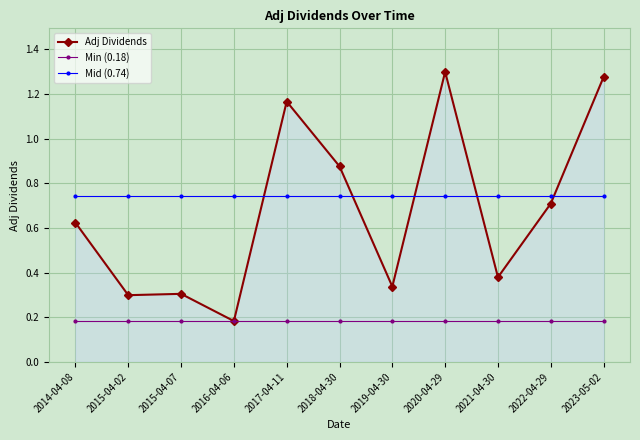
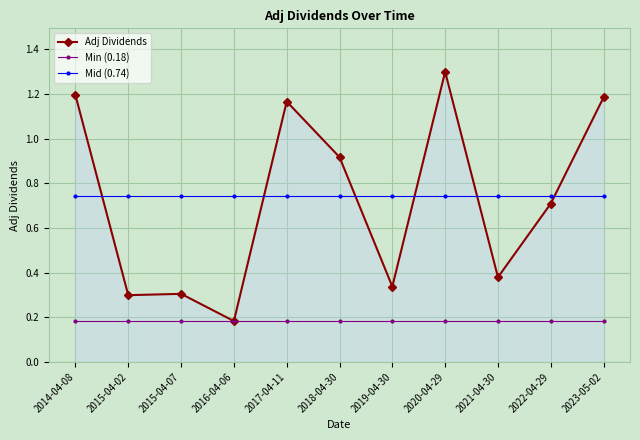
  {
    "Adj Dividends": {
-     "2014-04-08": 0.62,
+     "2014-04-08": 1.19,
      "2015-04-02": 0.30,
      "2015-04-07": 0.30,
      "2017-04-11": 1.17,
-     "2018-04-30": 0.88,
+     "2018-04-30": 0.92,
      "2019-04-30": 0.34,
      "2020-04-29": 1.30,
      "2021-04-30": 0.38,
      "2022-04-29": 0.71,
-     "2023-05-02": 1.28
+     "2023-05-02": 1.19
    },
    "Min (0.18)": {
      "2014-04-08": 0.18,
      "2015-04-02": 0.18,
      "2015-04-07": 0.18,
      "2017-04-11": 0.18,
      "2018-04-30": 0.18,
      "2019-04-30": 0.18,
      "2020-04-29": 0.18,
      "2021-04-30": 0.18,
      "2022-04-29": 0.18,
      "2023-05-02": 0.18
    },
    "Mid (0.74)": {
      "2014-04-08": 0.74,
      "2015-04-02": 0.74,
      "2015-04-07": 0.74,
      "2016-04-06": 0.74,
      "2017-04-11": 0.74,
      "2018-04-30": 0.74,
      "2019-04-30": 0.74,
      "2020-04-29": 0.74,
      "2021-04-30": 0.74,
      "2022-04-29": 0.74,
      "2023-05-02": 0.74
    }
  }
